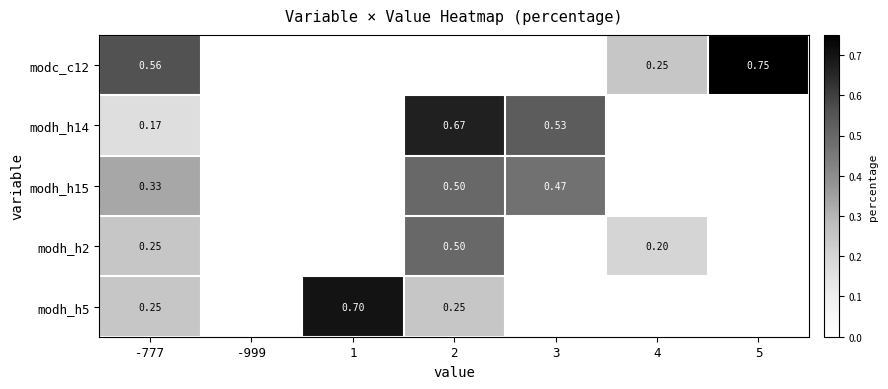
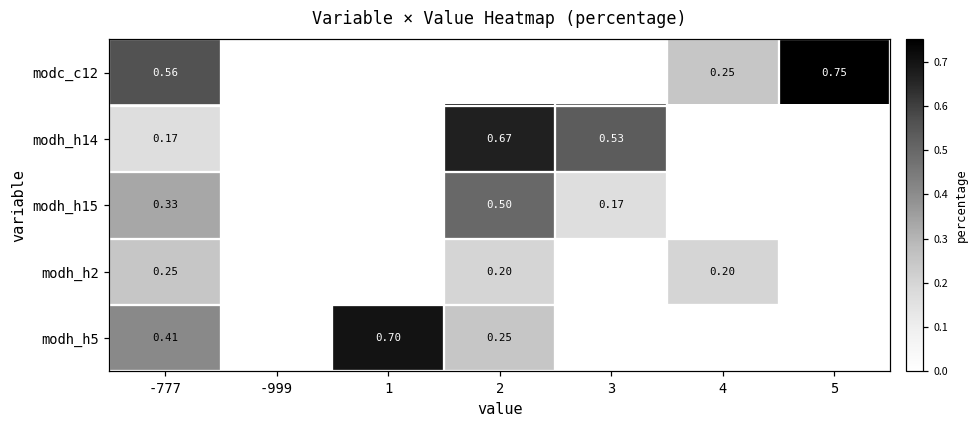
  {
    "modc_c12": {
      "-777": 0.56,
      "4": 0.25,
      "5": 0.75
    },
    "modh_h14": {
      "-777": 0.17,
      "2": 0.67,
      "3": 0.53
    },
    "modh_h15": {
      "-777": 0.33,
      "2": 0.50,
-     "3": 0.47
+     "3": 0.17
    },
    "modh_h2": {
      "-777": 0.25,
-     "2": 0.50,
+     "2": 0.20,
      "4": 0.20
    },
    "modh_h5": {
-     "-777": 0.25,
+     "-777": 0.41,
      "1": 0.70,
      "2": 0.25
    }
  }
